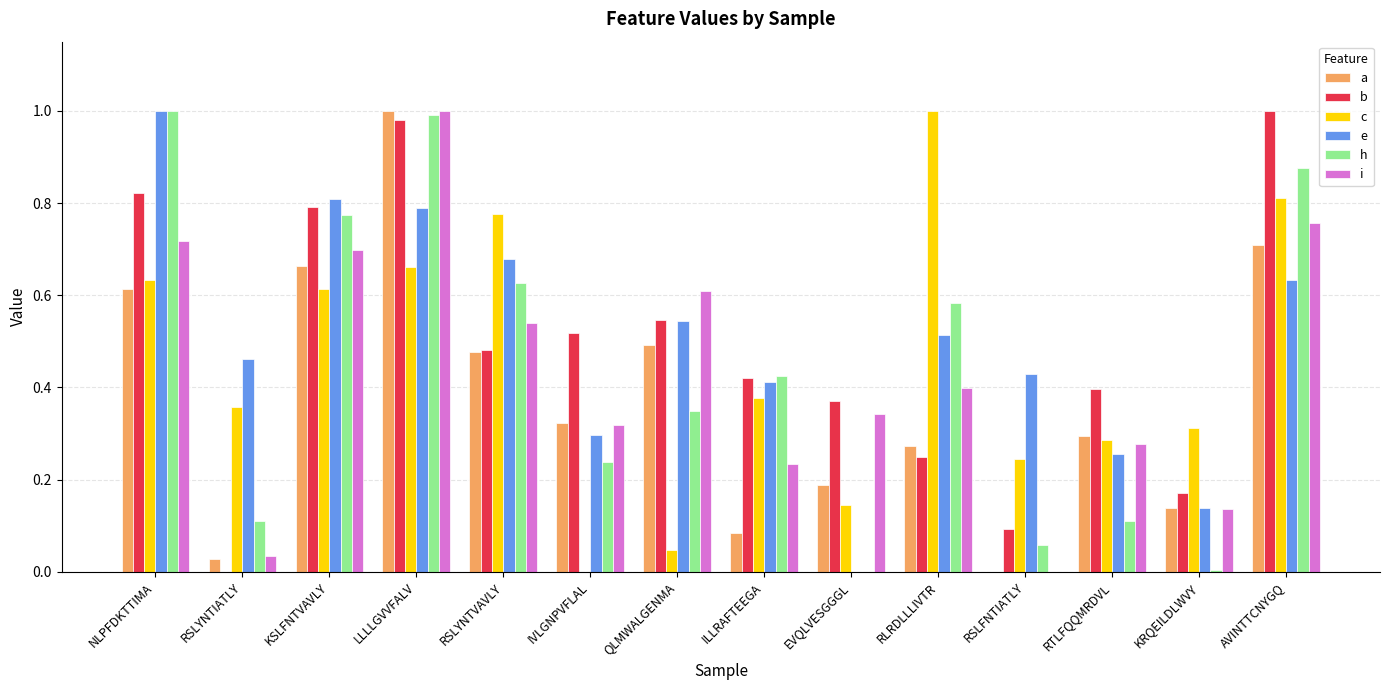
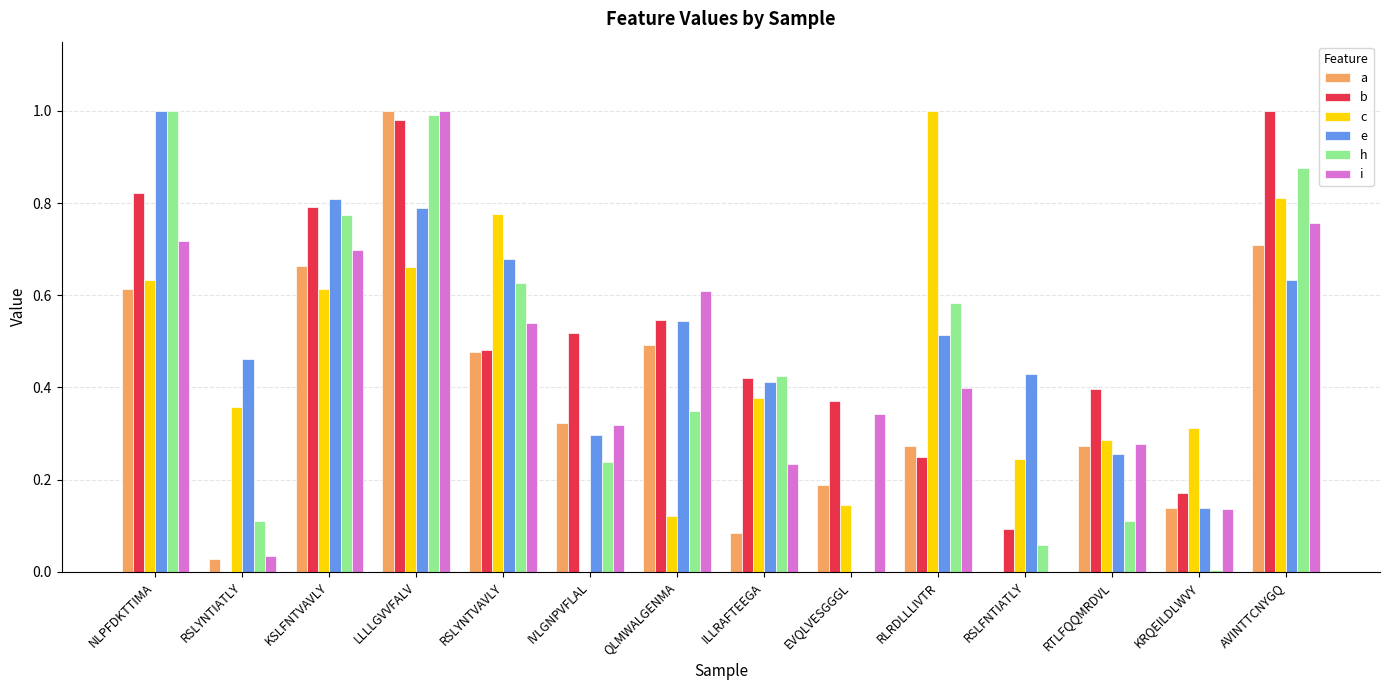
  {
    "a": {
      "NLPFDKTTIMA": 0.61,
      "RSLYNTIATLY": 0.03,
      "KSLFNTVAVLY": 0.66,
      "LLLLGVVFALV": 1.00,
      "RSLYNTVAVLY": 0.48,
      "IVLGNPVFLAL": 0.32,
      "QLMWALGENMA": 0.49,
      "ILLRAFTEEGA": 0.08,
      "EVQLVESGGGL": 0.19,
      "RLRDLLLIVTR": 0.27,
      "RSLFNTIATLY": 0.00,
-     "RTLFQQMRDVL": 0.30,
+     "RTLFQQMRDVL": 0.27,
      "KRQEILDLWVY": 0.14,
      "AVINTTCNYGQ": 0.71
    },
    "b": {
      "NLPFDKTTIMA": 0.82,
      "RSLYNTIATLY": 0.00,
      "KSLFNTVAVLY": 0.79,
      "LLLLGVVFALV": 0.98,
      "RSLYNTVAVLY": 0.48,
      "IVLGNPVFLAL": 0.52,
      "QLMWALGENMA": 0.55,
      "ILLRAFTEEGA": 0.42,
      "EVQLVESGGGL": 0.37,
      "RLRDLLLIVTR": 0.25,
      "RSLFNTIATLY": 0.09,
      "RTLFQQMRDVL": 0.40,
      "KRQEILDLWVY": 0.17,
      "AVINTTCNYGQ": 1.00
    },
    "c": {
      "NLPFDKTTIMA": 0.63,
      "RSLYNTIATLY": 0.36,
      "KSLFNTVAVLY": 0.61,
      "LLLLGVVFALV": 0.66,
      "RSLYNTVAVLY": 0.78,
      "IVLGNPVFLAL": 0.00,
-     "QLMWALGENMA": 0.05,
+     "QLMWALGENMA": 0.12,
      "ILLRAFTEEGA": 0.38,
      "EVQLVESGGGL": 0.15,
      "RLRDLLLIVTR": 1.00,
      "RSLFNTIATLY": 0.24,
      "RTLFQQMRDVL": 0.29,
      "KRQEILDLWVY": 0.31,
      "AVINTTCNYGQ": 0.81
    },
    "e": {
      "NLPFDKTTIMA": 1.00,
      "RSLYNTIATLY": 0.46,
      "KSLFNTVAVLY": 0.81,
      "LLLLGVVFALV": 0.79,
      "RSLYNTVAVLY": 0.68,
      "IVLGNPVFLAL": 0.30,
      "QLMWALGENMA": 0.54,
      "ILLRAFTEEGA": 0.41,
      "EVQLVESGGGL": 0.00,
      "RLRDLLLIVTR": 0.51,
      "RSLFNTIATLY": 0.43,
      "RTLFQQMRDVL": 0.26,
      "KRQEILDLWVY": 0.14,
      "AVINTTCNYGQ": 0.63
    },
    "h": {
      "NLPFDKTTIMA": 1.00,
      "RSLYNTIATLY": 0.11,
      "KSLFNTVAVLY": 0.77,
      "LLLLGVVFALV": 0.99,
      "RSLYNTVAVLY": 0.63,
      "IVLGNPVFLAL": 0.24,
      "QLMWALGENMA": 0.35,
      "ILLRAFTEEGA": 0.42,
      "EVQLVESGGGL": 0.00,
      "RLRDLLLIVTR": 0.58,
      "RSLFNTIATLY": 0.06,
      "RTLFQQMRDVL": 0.11,
      "AVINTTCNYGQ": 0.88
    },
    "i": {
      "NLPFDKTTIMA": 0.72,
      "RSLYNTIATLY": 0.03,
      "KSLFNTVAVLY": 0.70,
      "LLLLGVVFALV": 1.00,
      "RSLYNTVAVLY": 0.54,
      "IVLGNPVFLAL": 0.32,
      "QLMWALGENMA": 0.61,
      "ILLRAFTEEGA": 0.23,
      "EVQLVESGGGL": 0.34,
      "RLRDLLLIVTR": 0.40,
      "RSLFNTIATLY": 0.00,
      "RTLFQQMRDVL": 0.28,
      "KRQEILDLWVY": 0.14,
      "AVINTTCNYGQ": 0.76
    }
  }
